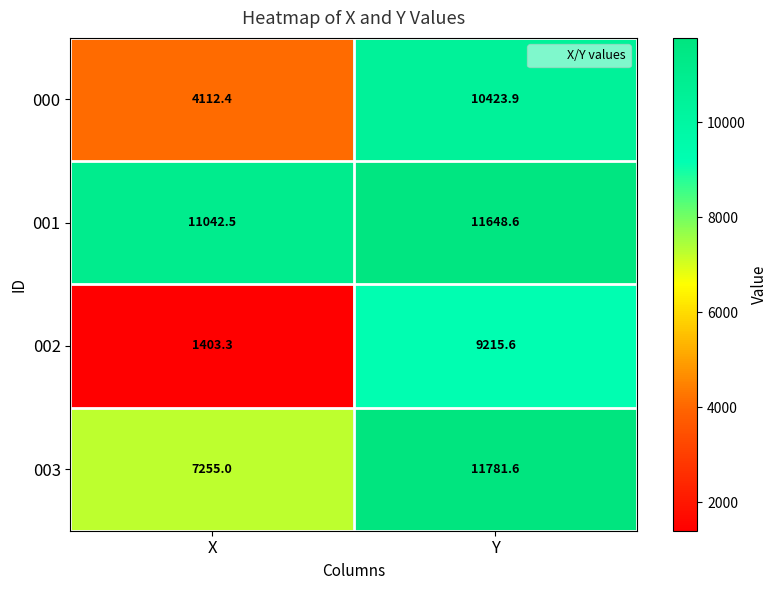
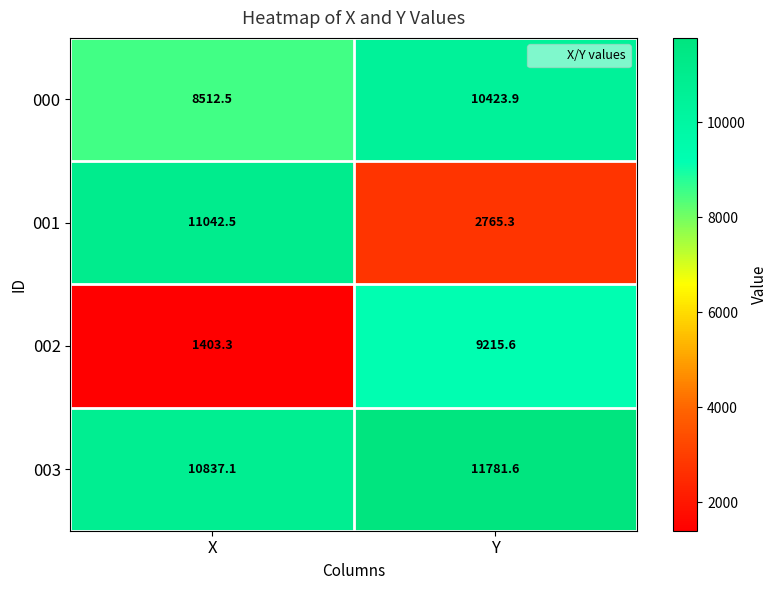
  {
    "000": {
-     "X": 4112.4,
+     "X": 8512.5,
      "Y": 10423.9
    },
    "001": {
      "X": 11042.5,
-     "Y": 11648.6
+     "Y": 2765.3
    },
    "002": {
      "X": 1403.3,
      "Y": 9215.6
    },
    "003": {
-     "X": 7255.0,
+     "X": 10837.1,
      "Y": 11781.6
    }
  }
